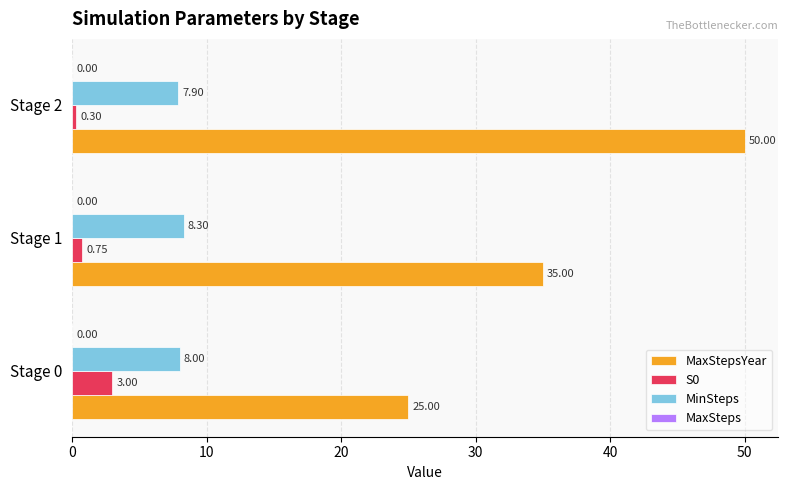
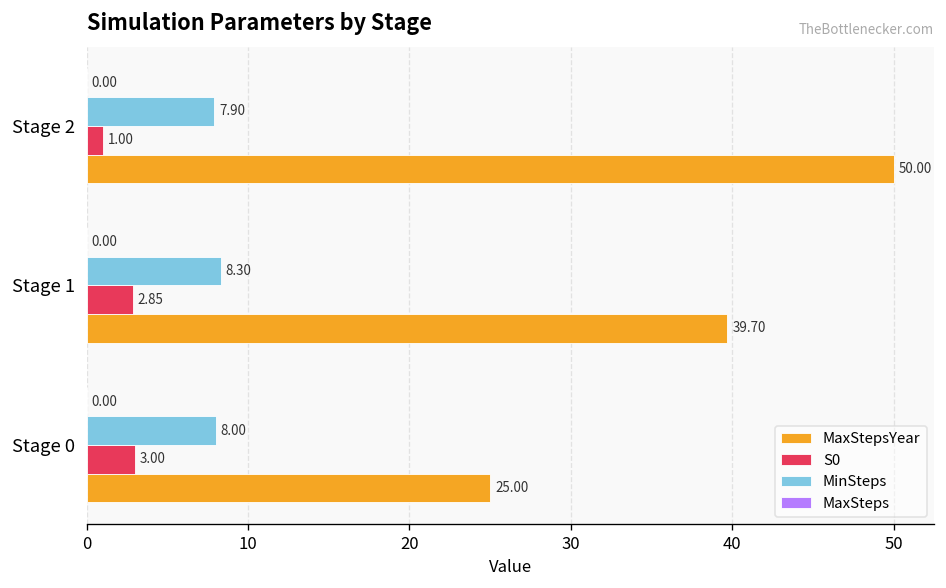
  {
    "MaxStepsYear": {
      "Stage 2": 50.00,
-     "Stage 1": 35.00,
+     "Stage 1": 39.70,
      "Stage 0": 25.00
    },
    "S0": {
-     "Stage 2": 0.30,
-     "Stage 1": 0.75,
+     "Stage 2": 1.00,
+     "Stage 1": 2.85,
      "Stage 0": 3.00
    },
    "MinSteps": {
      "Stage 2": 7.90,
      "Stage 1": 8.30,
      "Stage 0": 8.00
    },
    "MaxSteps": {
      "Stage 2": 0.00,
      "Stage 1": 0.00,
      "Stage 0": 0.00
    }
  }
